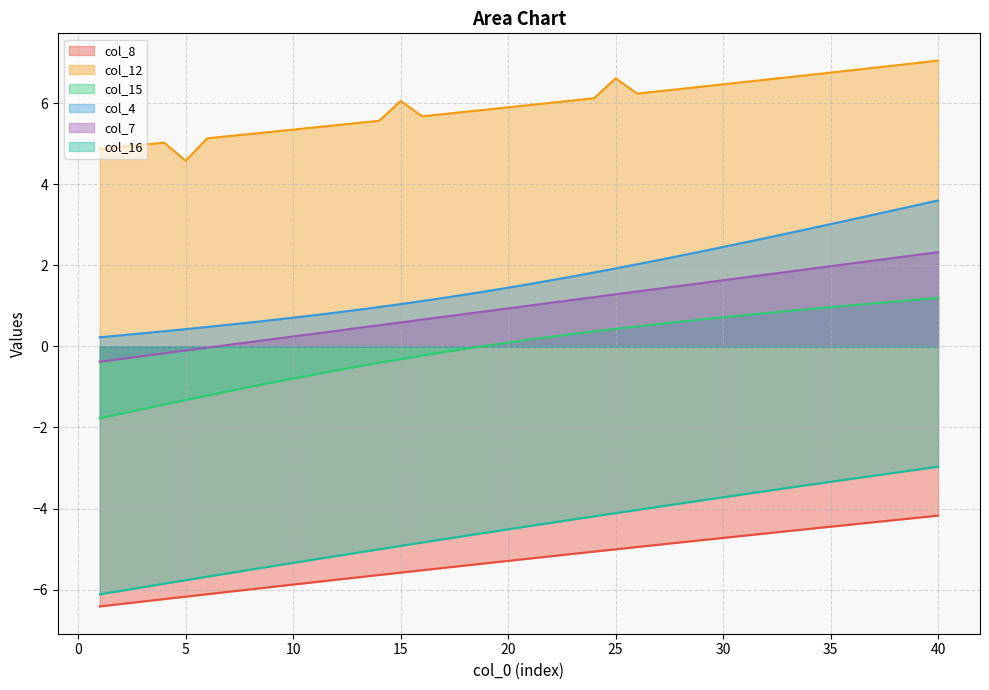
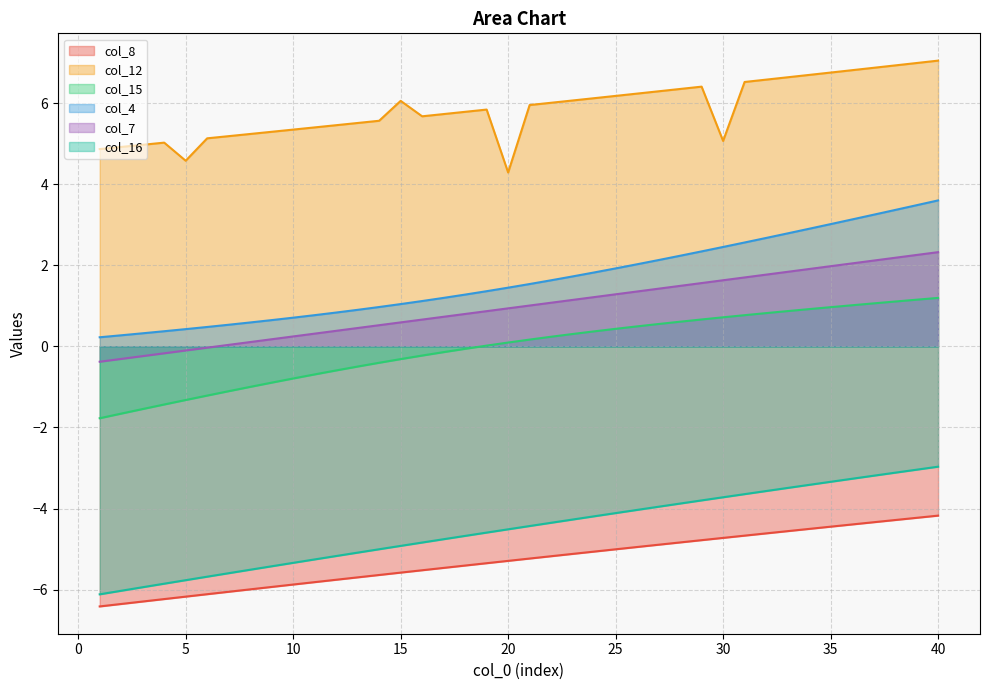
  {
    "col_12": {
      "5": 4.6,
      "10": 5.3,
      "15": 6.1,
-     "20": 5.9,
-     "25": 6.6,
-     "30": 6.5,
+     "20": 4.3,
+     "25": 6.2,
+     "30": 5.1,
      "35": 6.8,
      "40": 7.0
    }
  }
